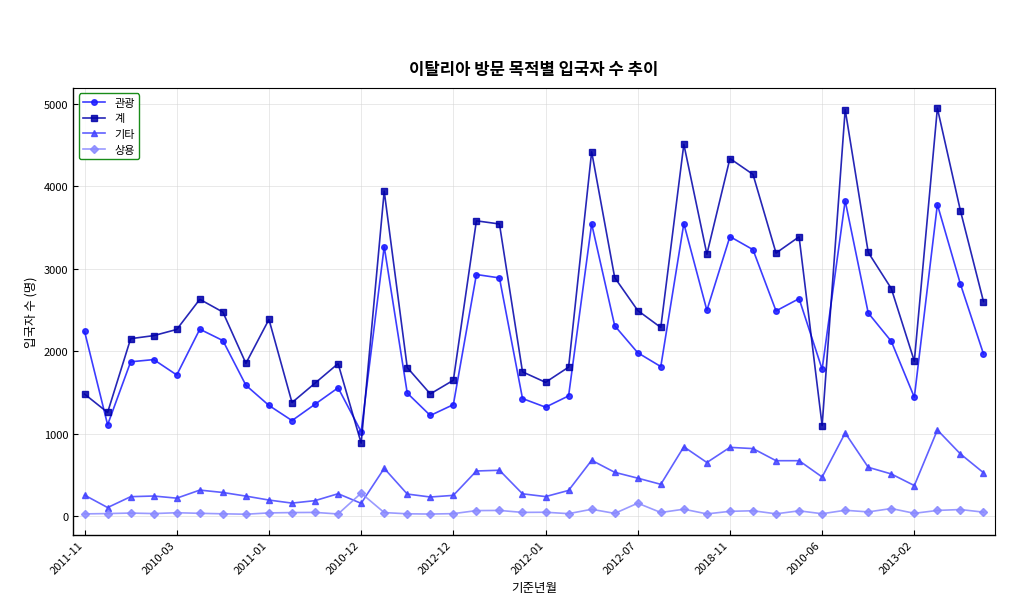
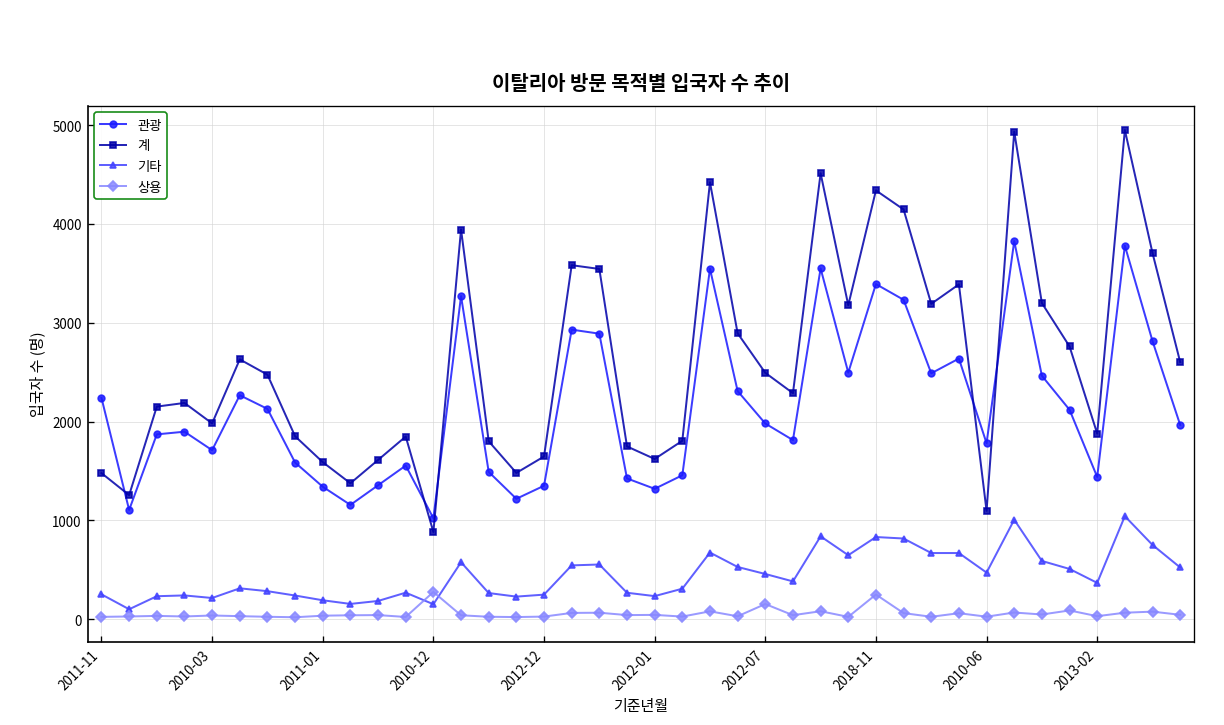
  {
    "계": {
      "2011-11": 1500,
-     "2010-03": 2300,
-     "2011-01": 2400,
+     "2010-03": 2000,
+     "2011-01": 1600,
      "2010-12": 900,
      "2012-12": 1600,
      "2012-01": 1600,
      "2012-07": 2500,
      "2018-11": 4300,
      "2010-06": 1100,
      "2013-02": 1900
    },
    "상용": {
      "2011-11": 0,
      "2010-03": 0,
      "2011-01": 0,
      "2010-12": 300,
      "2012-12": 0,
      "2012-01": 0,
      "2012-07": 200,
-     "2018-11": 100,
+     "2018-11": 300,
      "2010-06": 0,
      "2013-02": 0
    }
  }
